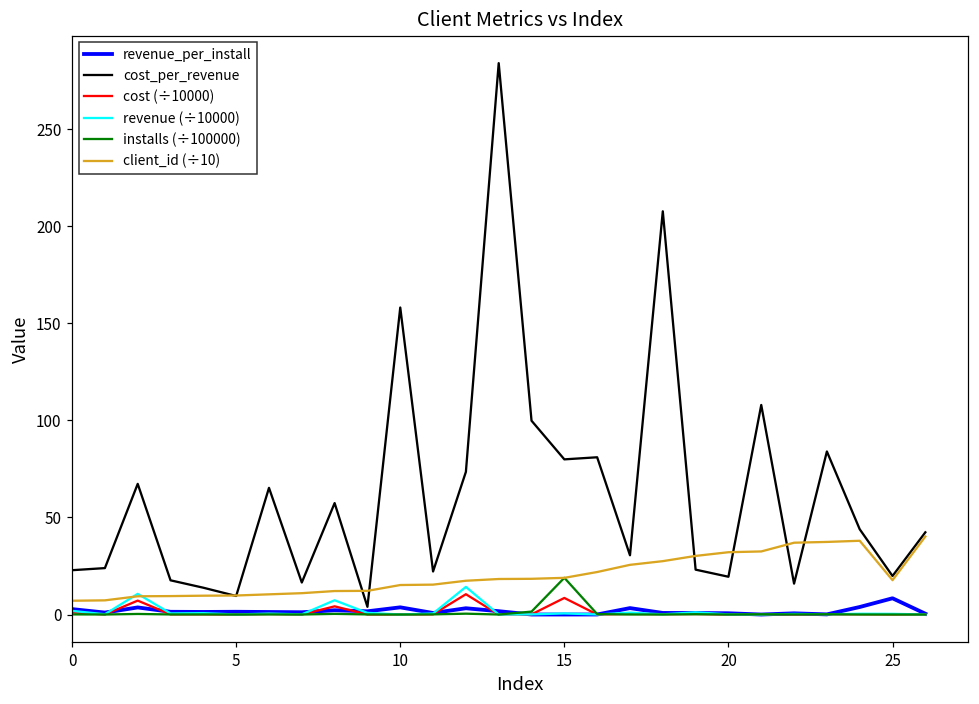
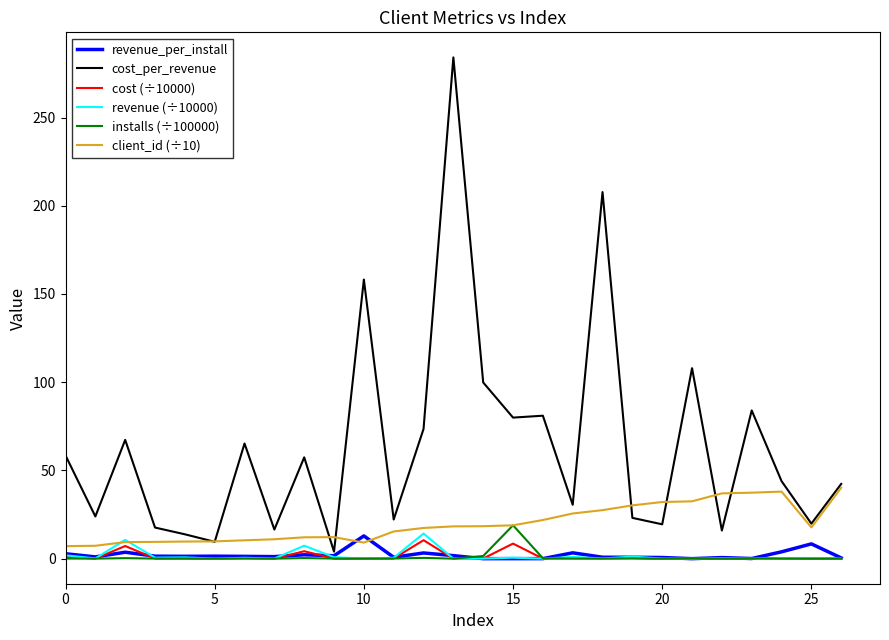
  {
    "revenue_per_install": {
-     "10": 4,
+     "10": 13,
      "25": 8
    },
    "cost_per_revenue": {
-     "0": 23,
+     "0": 58,
      "10": 158,
      "15": 80,
      "20": 19,
      "25": 20
    },
    "cost (÷10000)": {
      "15": 9
    },
    "client_id (÷10)": {
      "0": 7,
-     "10": 15,
+     "10": 9,
      "20": 32,
      "25": 18
    }
  }
